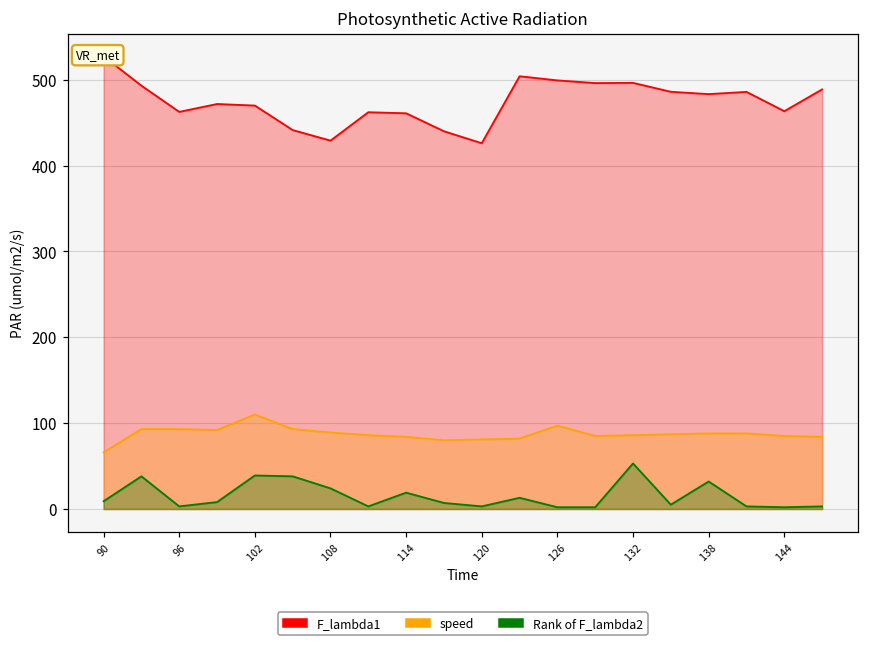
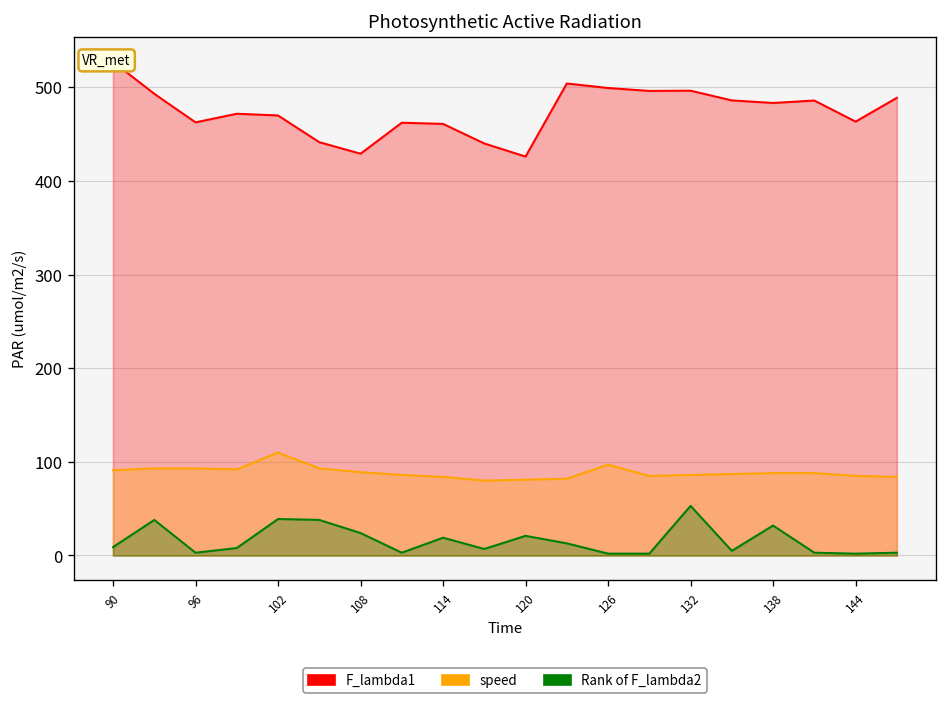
  {
    "F_lambda1": {
      "96": 460,
      "102": 470,
      "108": 430,
      "114": 460,
      "120": 430,
      "126": 500,
      "132": 500,
      "138": 480,
      "144": 460
    },
    "speed": {
-     "90": 70,
+     "90": 90,
      "96": 90,
      "102": 110,
      "108": 90,
      "114": 80,
      "120": 80,
      "126": 100,
      "132": 90,
      "138": 90,
      "144": 90
    },
    "Rank of F_lambda2": {
      "90": 10,
      "96": 0,
      "102": 40,
      "108": 20,
      "114": 20,
-     "120": 0,
+     "120": 20,
      "126": 0,
      "132": 50,
      "138": 30,
      "144": 0
    }
  }
